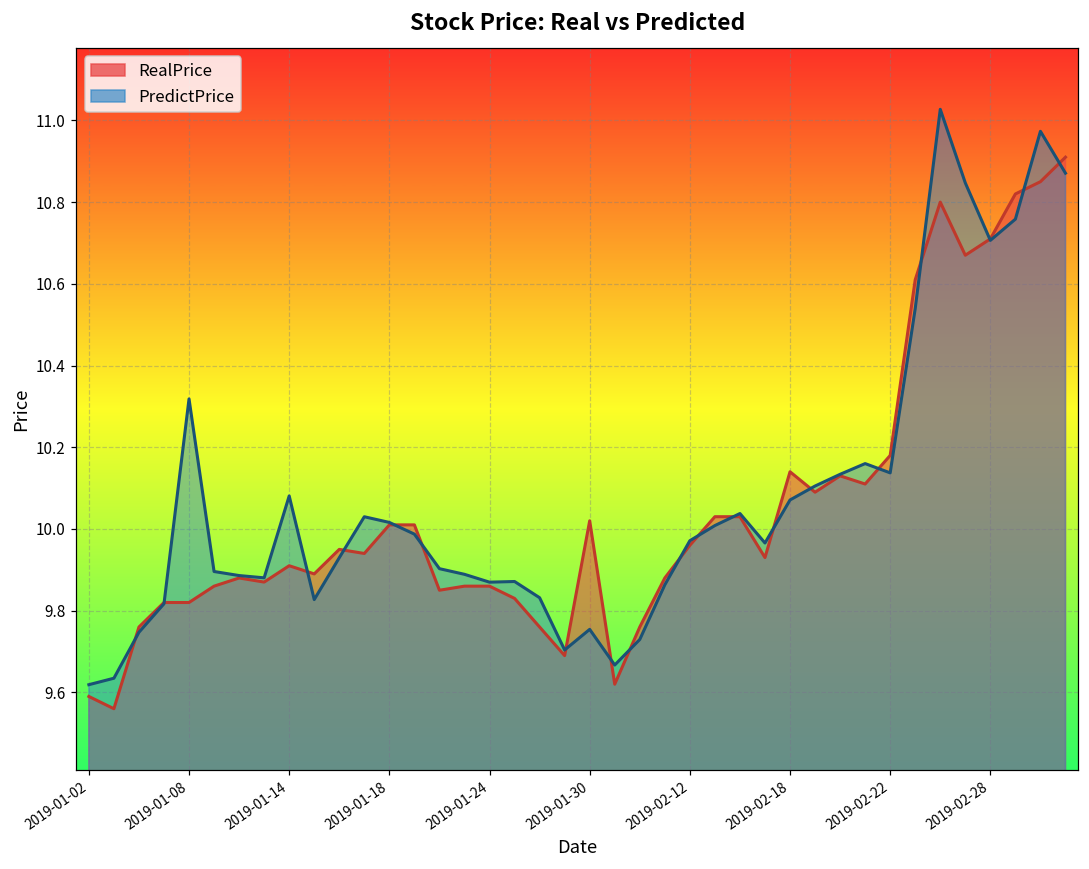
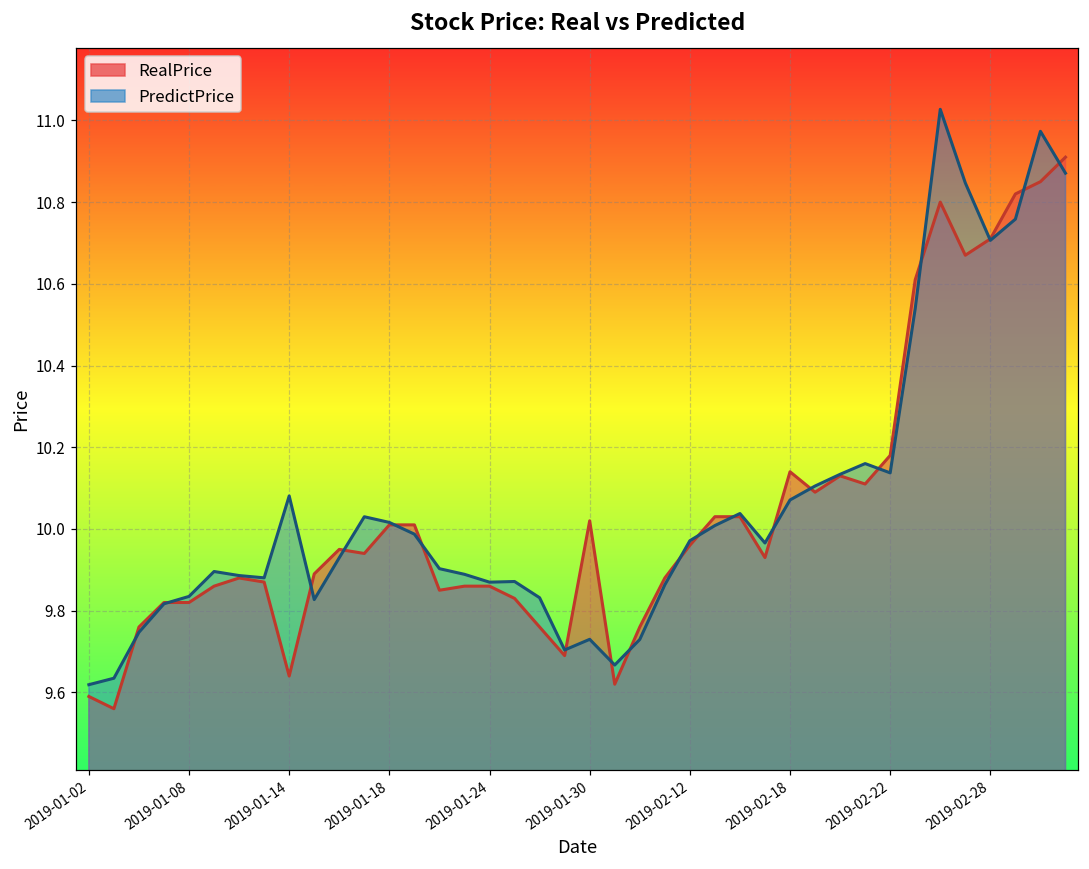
  {
    "RealPrice": {
      "2019-01-02": 9.59,
      "2019-01-08": 9.82,
-     "2019-01-14": 9.91,
+     "2019-01-14": 9.64,
      "2019-01-24": 9.86,
      "2019-01-30": 10.02,
      "2019-02-12": 9.96,
      "2019-02-18": 10.14,
      "2019-02-22": 10.18
    },
    "PredictPrice": {
      "2019-01-02": 9.62,
-     "2019-01-08": 10.32,
+     "2019-01-08": 9.83,
      "2019-01-14": 10.08,
      "2019-01-24": 9.87,
-     "2019-01-30": 9.75,
+     "2019-01-30": 9.73,
      "2019-02-12": 9.97,
      "2019-02-18": 10.07,
      "2019-02-22": 10.14
    }
  }
